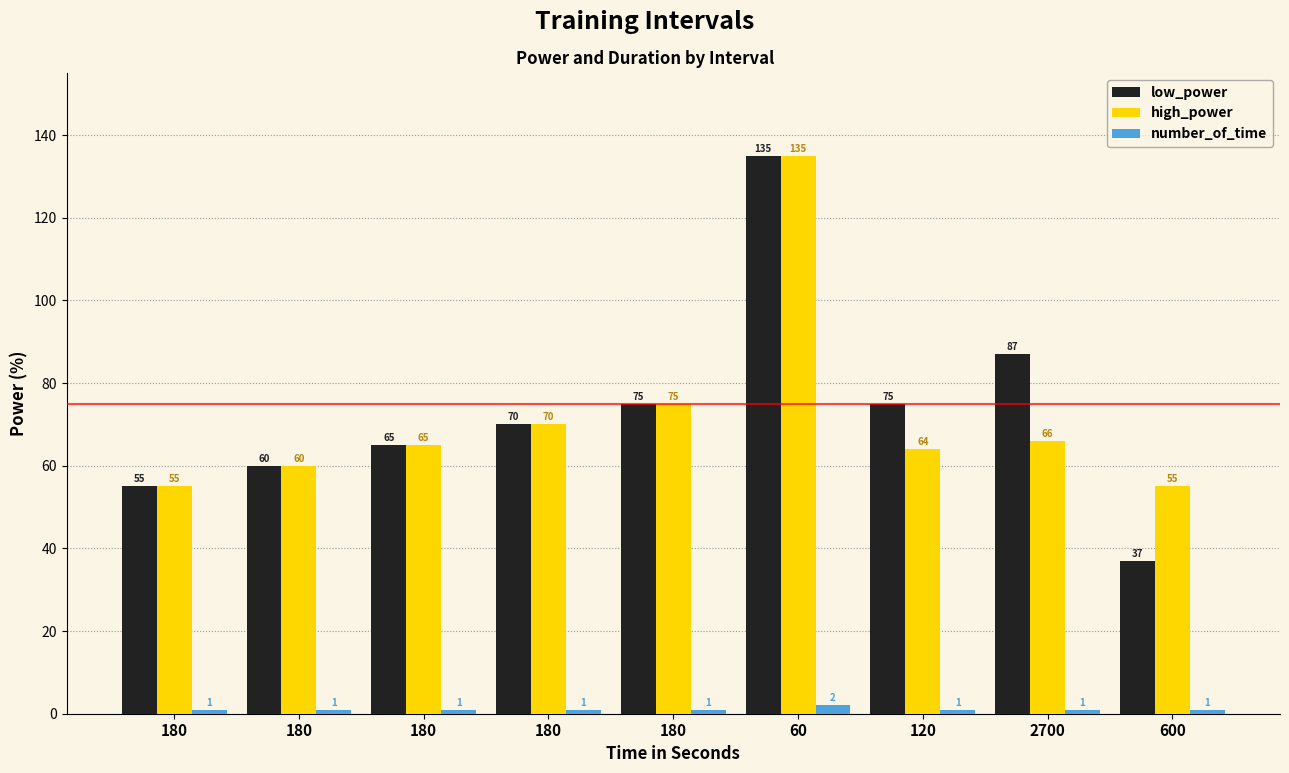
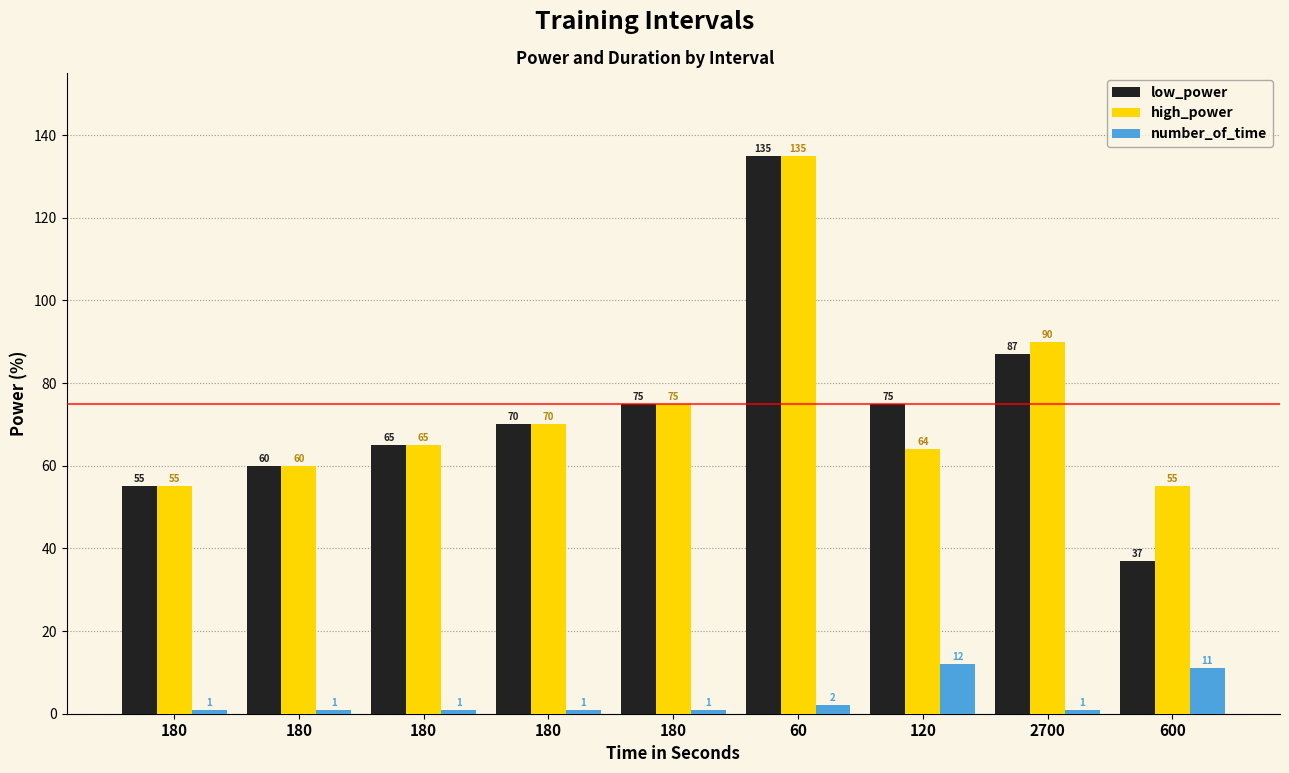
  {
    "low_power": {
      "60": 135,
      "120": 75,
      "2700": 87,
      "600": 37
    },
    "high_power": {
      "60": 135,
      "120": 64,
-     "2700": 66,
+     "2700": 90,
      "600": 55
    },
    "number_of_time": {
      "60": 2,
-     "120": 1,
+     "120": 12,
      "2700": 1,
-     "600": 1
+     "600": 11
    }
  }
